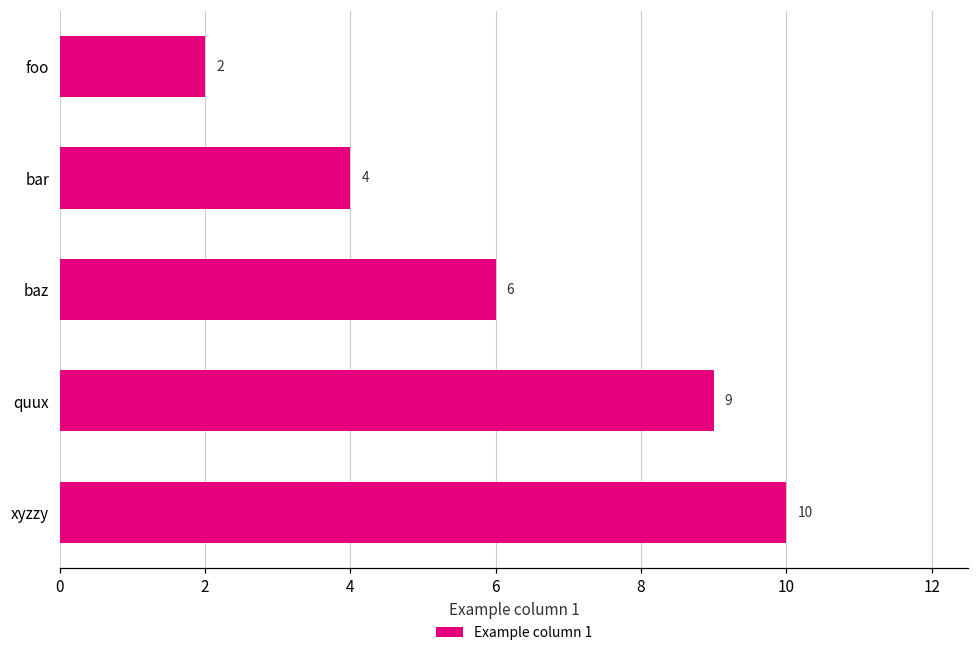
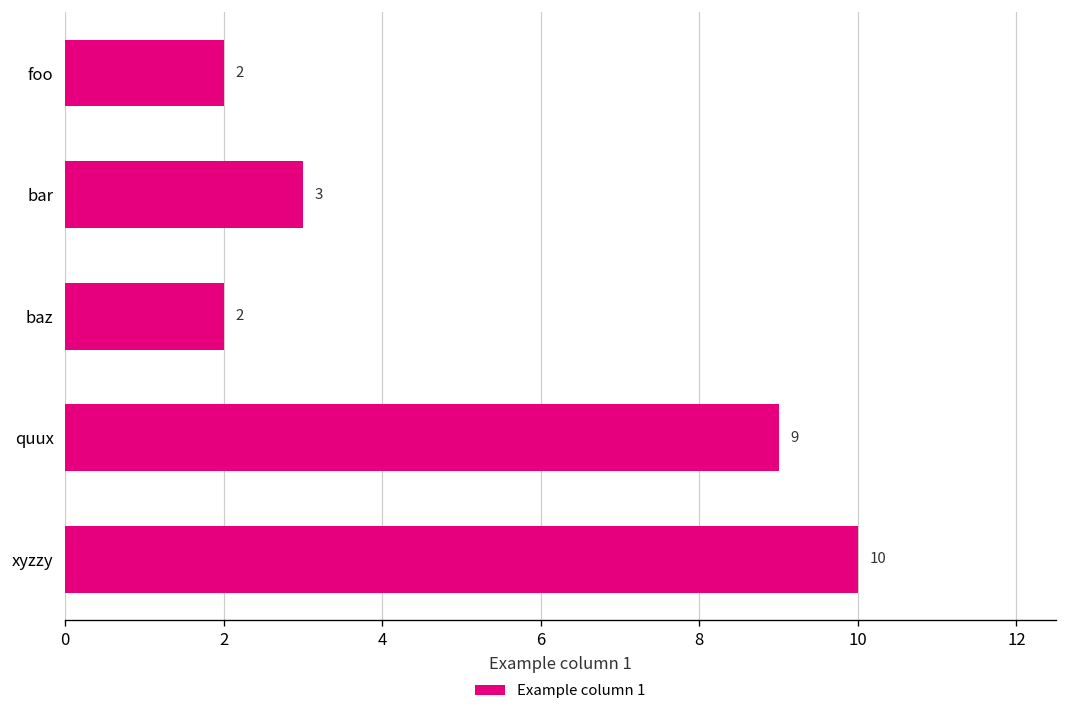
  {
    "foo": 2,
-   "bar": 4,
-   "baz": 6,
+   "bar": 3,
+   "baz": 2,
    "quux": 9,
    "xyzzy": 10
  }
